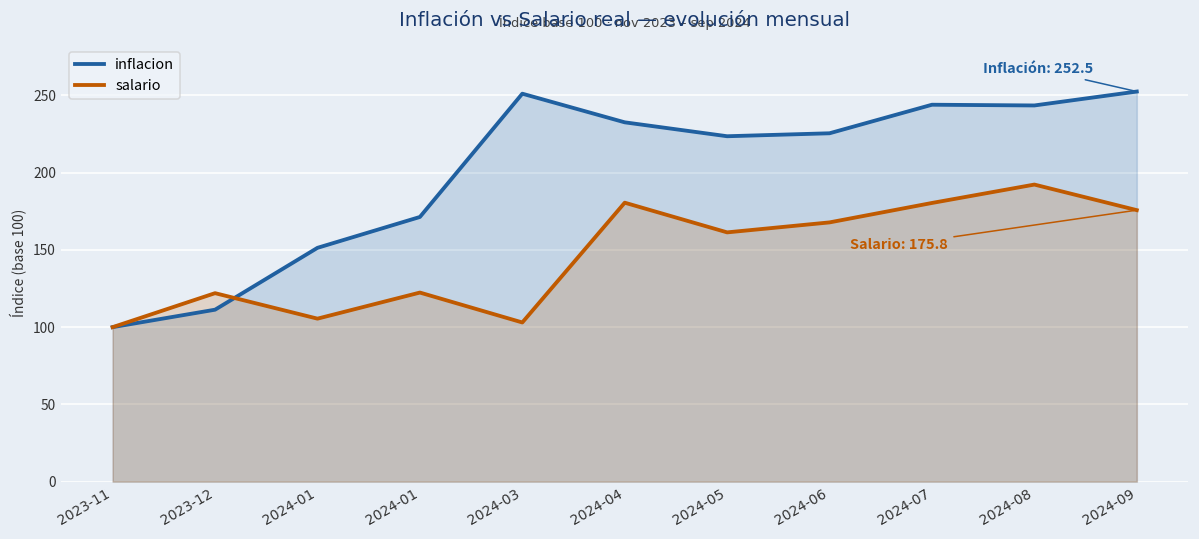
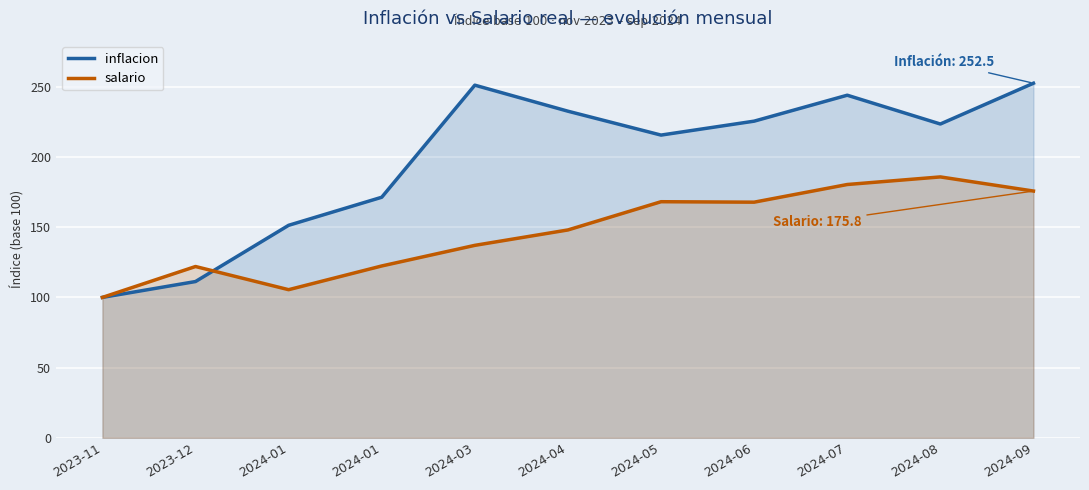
  {
    "inflacion": {
      "2023-12": 111,
      "2024-03": 251,
      "2024-04": 233,
-     "2024-05": 224,
+     "2024-05": 216,
      "2024-06": 226,
      "2024-07": 244,
-     "2024-08": 244
+     "2024-08": 223
    },
    "salario": {
      "2023-12": 122,
-     "2024-03": 103,
-     "2024-04": 181,
-     "2024-05": 161,
+     "2024-03": 137,
+     "2024-04": 148,
+     "2024-05": 168,
      "2024-06": 168,
      "2024-07": 180,
-     "2024-08": 192
+     "2024-08": 186
    }
  }
